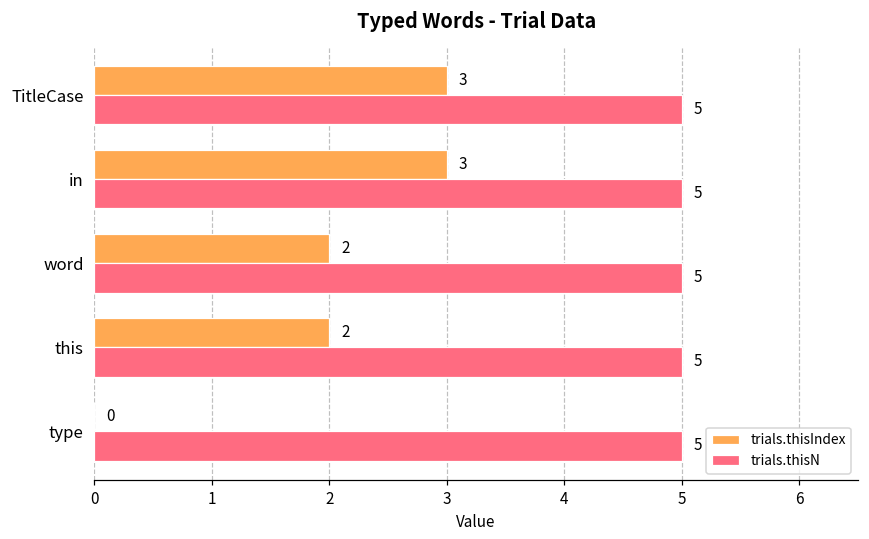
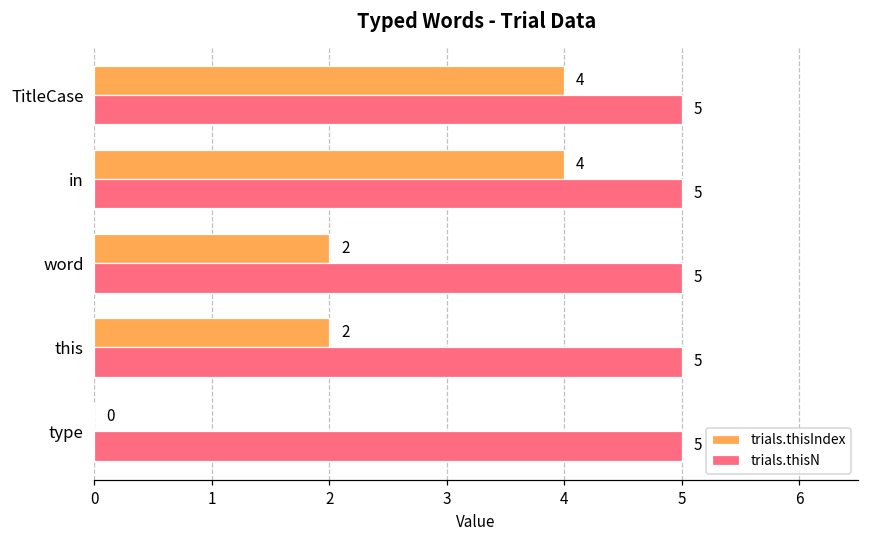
  {
    "trials.thisIndex": {
-     "TitleCase": 3,
-     "in": 3,
+     "TitleCase": 4,
+     "in": 4,
      "word": 2,
      "this": 2,
      "type": 0
    },
    "trials.thisN": {
      "TitleCase": 5,
      "in": 5,
      "word": 5,
      "this": 5,
      "type": 5
    }
  }
